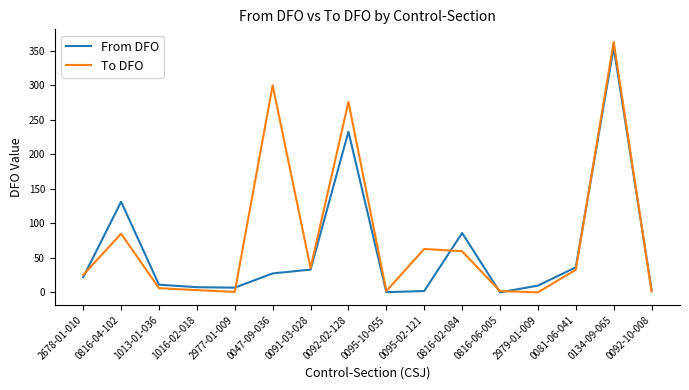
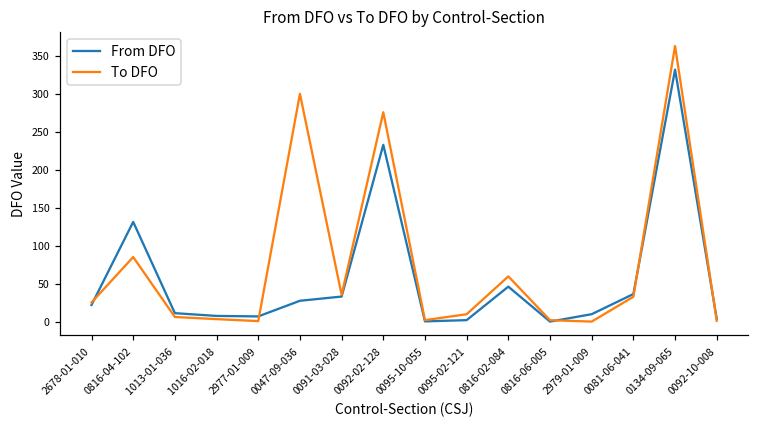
  {
    "From DFO": {
      "0816-04-102": 130,
      "1013-01-036": 10,
      "1016-02-018": 10,
      "2977-01-009": 10,
      "0047-09-036": 30,
      "0092-02-128": 230,
      "0095-02-121": 0,
-     "0816-02-084": 90,
+     "0816-02-084": 50,
      "2979-01-009": 10,
-     "0134-09-065": 350
+     "0134-09-065": 330
    },
    "To DFO": {
      "0816-04-102": 80,
      "1013-01-036": 10,
      "1016-02-018": 0,
      "2977-01-009": 0,
      "0047-09-036": 300,
      "0092-02-128": 280,
-     "0095-02-121": 60,
+     "0095-02-121": 10,
      "0816-02-084": 60,
      "2979-01-009": 0,
      "0134-09-065": 360
    }
  }
